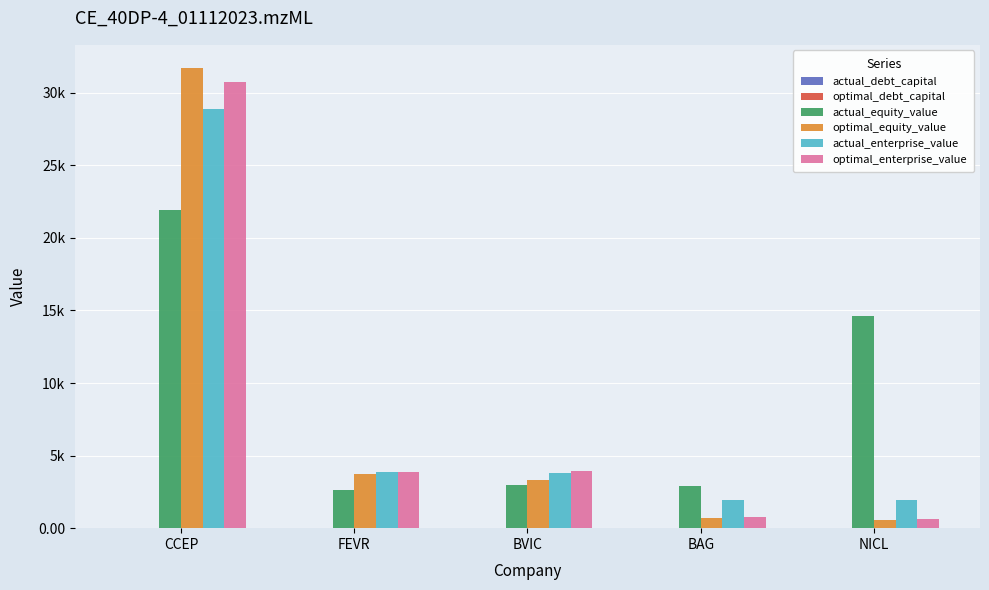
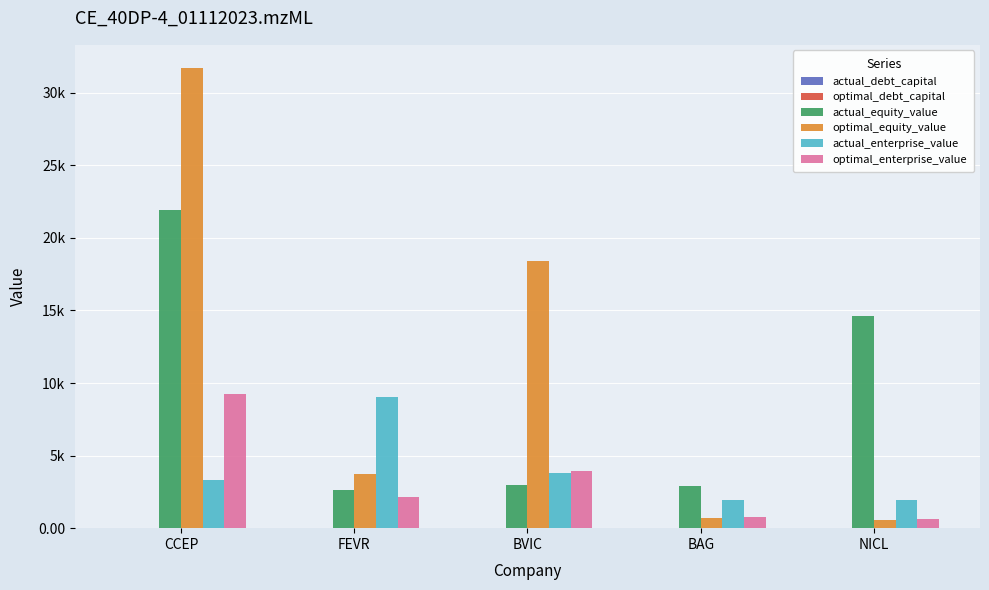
  {
    "optimal_debt_capital": {
      "CCEP": 0
    },
    "actual_equity_value": {
      "CCEP": 21900,
      "FEVR": 2700,
      "BVIC": 3000,
      "BAG": 2900,
      "NICL": 14600
    },
    "optimal_equity_value": {
      "CCEP": 31700,
      "FEVR": 3700,
-     "BVIC": 3300,
+     "BVIC": 18400,
      "BAG": 700,
      "NICL": 600
    },
    "actual_enterprise_value": {
-     "CCEP": 28900,
-     "FEVR": 3900,
+     "CCEP": 3300,
+     "FEVR": 9000,
      "BVIC": 3800,
      "BAG": 1900,
      "NICL": 1900
    },
    "optimal_enterprise_value": {
-     "CCEP": 30700,
-     "FEVR": 3900,
+     "CCEP": 9200,
+     "FEVR": 2200,
      "BVIC": 4000,
      "BAG": 800,
      "NICL": 600
    }
  }
